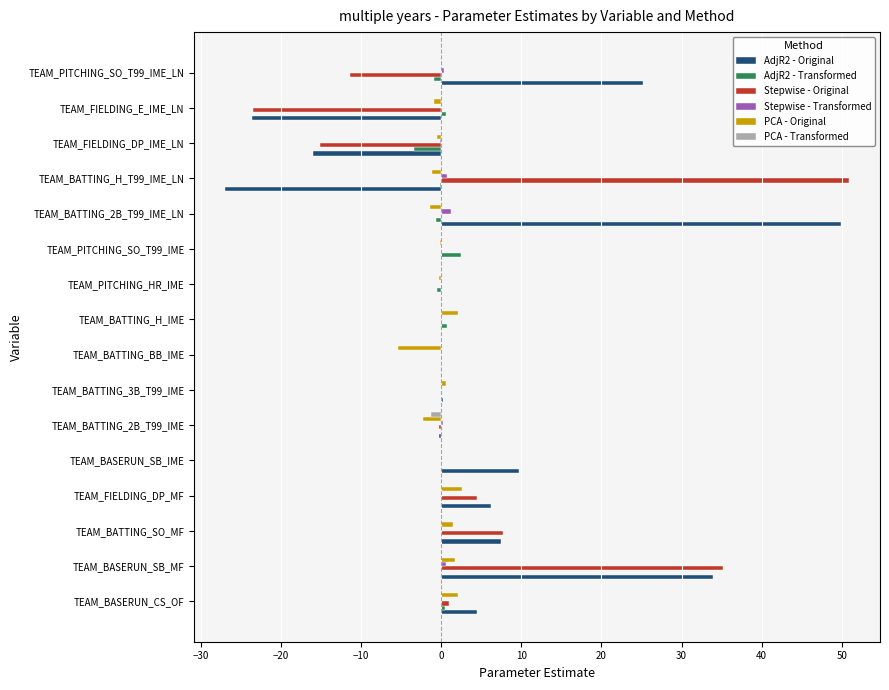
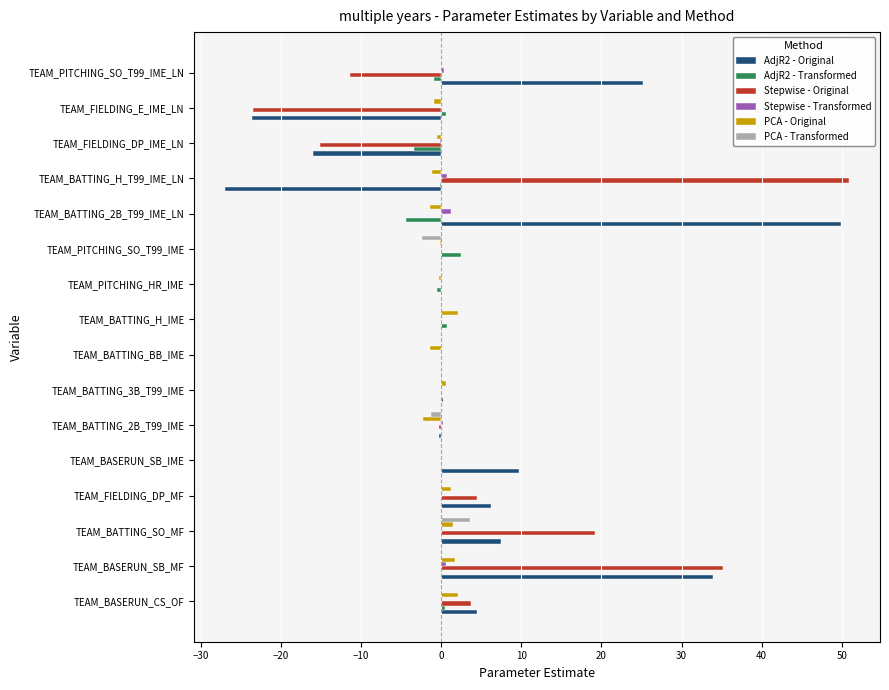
  {
    "AdjR2 - Original": {
      "TEAM_PITCHING_SO_T99_IME_LN": 25,
      "TEAM_FIELDING_E_IME_LN": -24,
      "TEAM_FIELDING_DP_IME_LN": -16,
      "TEAM_BATTING_H_T99_IME_LN": -27,
      "TEAM_BATTING_2B_T99_IME_LN": 50,
      "TEAM_BASERUN_SB_IME": 10,
      "TEAM_FIELDING_DP_MF": 6,
      "TEAM_BATTING_SO_MF": 7,
      "TEAM_BASERUN_SB_MF": 34,
      "TEAM_BASERUN_CS_OF": 4
    },
    "AdjR2 - Transformed": {
      "TEAM_PITCHING_SO_T99_IME_LN": -1,
      "TEAM_FIELDING_E_IME_LN": 1,
      "TEAM_FIELDING_DP_IME_LN": -3,
-     "TEAM_BATTING_2B_T99_IME_LN": -1,
+     "TEAM_BATTING_2B_T99_IME_LN": -4,
      "TEAM_PITCHING_SO_T99_IME": 2,
      "TEAM_PITCHING_HR_IME": -1,
      "TEAM_BATTING_H_IME": 1,
      "TEAM_BASERUN_CS_OF": 1
    },
    "Stepwise - Original": {
      "TEAM_PITCHING_SO_T99_IME_LN": -11,
      "TEAM_FIELDING_E_IME_LN": -24,
      "TEAM_FIELDING_DP_IME_LN": -15,
      "TEAM_BATTING_H_T99_IME_LN": 51,
      "TEAM_FIELDING_DP_MF": 5,
-     "TEAM_BATTING_SO_MF": 8,
+     "TEAM_BATTING_SO_MF": 19,
      "TEAM_BASERUN_SB_MF": 35,
-     "TEAM_BASERUN_CS_OF": 1
+     "TEAM_BASERUN_CS_OF": 4
    },
    "Stepwise - Transformed": {
      "TEAM_BATTING_H_T99_IME_LN": 1,
      "TEAM_BATTING_2B_T99_IME_LN": 1,
      "TEAM_BASERUN_SB_MF": 1
    },
    "PCA - Original": {
      "TEAM_PITCHING_SO_T99_IME_LN": 0,
      "TEAM_FIELDING_E_IME_LN": -1,
      "TEAM_FIELDING_DP_IME_LN": -1,
      "TEAM_BATTING_H_T99_IME_LN": -1,
      "TEAM_BATTING_2B_T99_IME_LN": -1,
      "TEAM_BATTING_H_IME": 2,
-     "TEAM_BATTING_BB_IME": -5,
+     "TEAM_BATTING_BB_IME": -1,
      "TEAM_BATTING_3B_T99_IME": 1,
      "TEAM_BATTING_2B_T99_IME": -2,
-     "TEAM_FIELDING_DP_MF": 3,
+     "TEAM_FIELDING_DP_MF": 1,
      "TEAM_BATTING_SO_MF": 1,
      "TEAM_BASERUN_SB_MF": 2,
      "TEAM_BASERUN_CS_OF": 2
    },
    "PCA - Transformed": {
      "TEAM_PITCHING_SO_T99_IME_LN": 0,
-     "TEAM_PITCHING_SO_T99_IME": 0,
+     "TEAM_PITCHING_SO_T99_IME": -2,
      "TEAM_BATTING_2B_T99_IME": -1,
-     "TEAM_BATTING_SO_MF": 0
+     "TEAM_BATTING_SO_MF": 4
    }
  }
